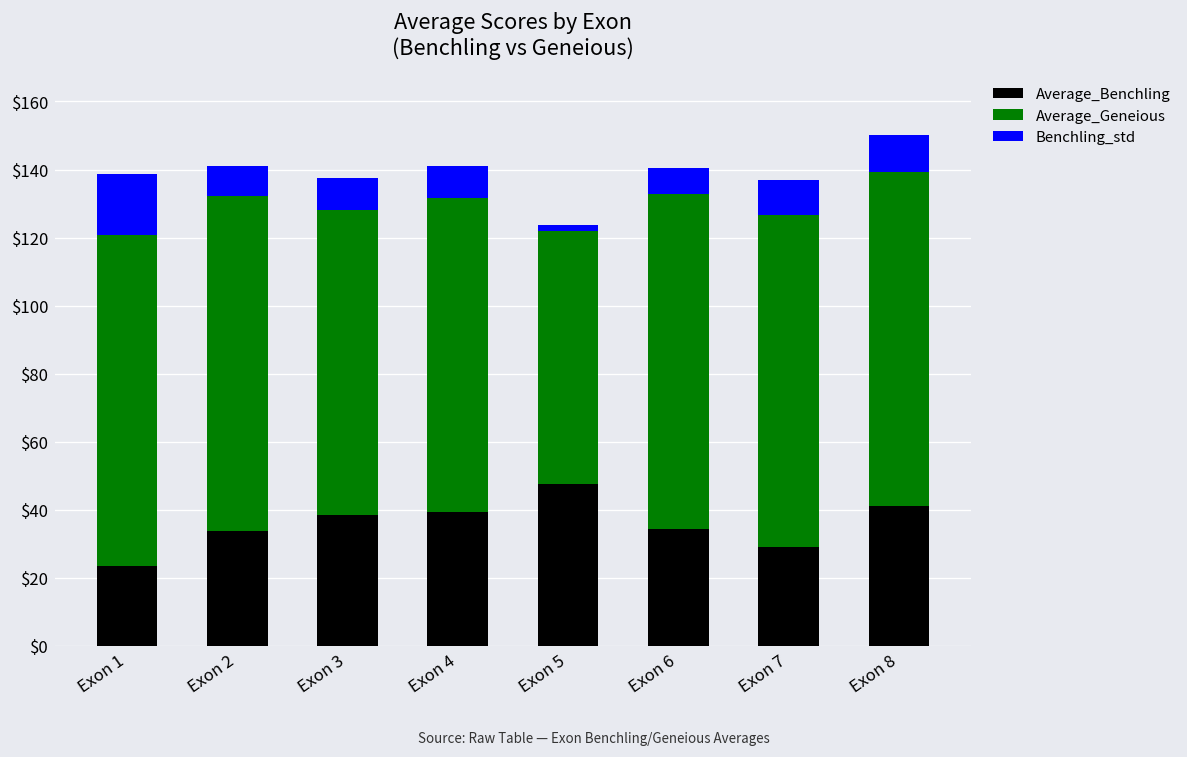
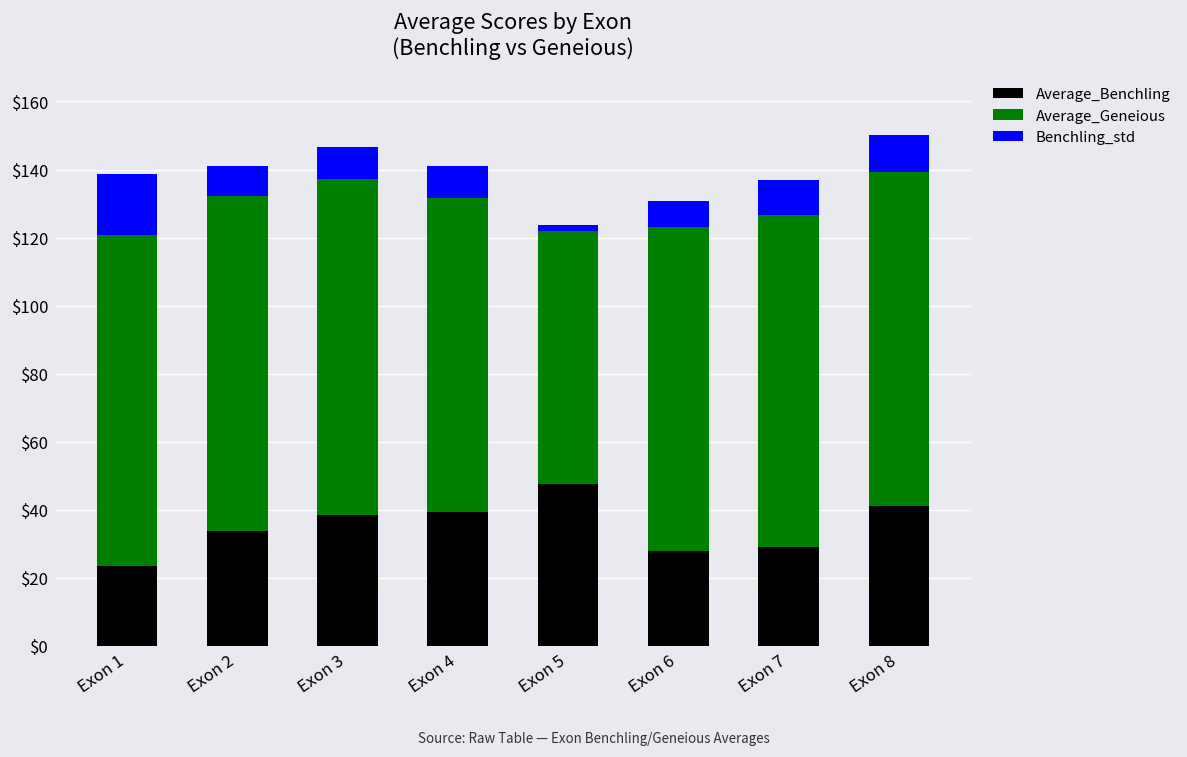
  {
    "Average_Benchling": {
      "Exon 1": "$23",
      "Exon 2": "$34",
      "Exon 3": "$39",
      "Exon 4": "$39",
      "Exon 5": "$47",
-     "Exon 6": "$34",
+     "Exon 6": "$28",
      "Exon 7": "$29",
      "Exon 8": "$41"
    },
    "Average_Geneious": {
      "Exon 1": "$97",
      "Exon 2": "$98",
-     "Exon 3": "$90",
+     "Exon 3": "$99",
      "Exon 4": "$92",
      "Exon 5": "$75",
-     "Exon 6": "$98",
+     "Exon 6": "$95",
      "Exon 7": "$98",
      "Exon 8": "$98"
    },
    "Benchling_std": {
      "Exon 1": "$18",
      "Exon 2": "$9",
      "Exon 3": "$10",
      "Exon 4": "$9",
      "Exon 5": "$2",
      "Exon 6": "$8",
      "Exon 7": "$10",
      "Exon 8": "$11"
    }
  }
